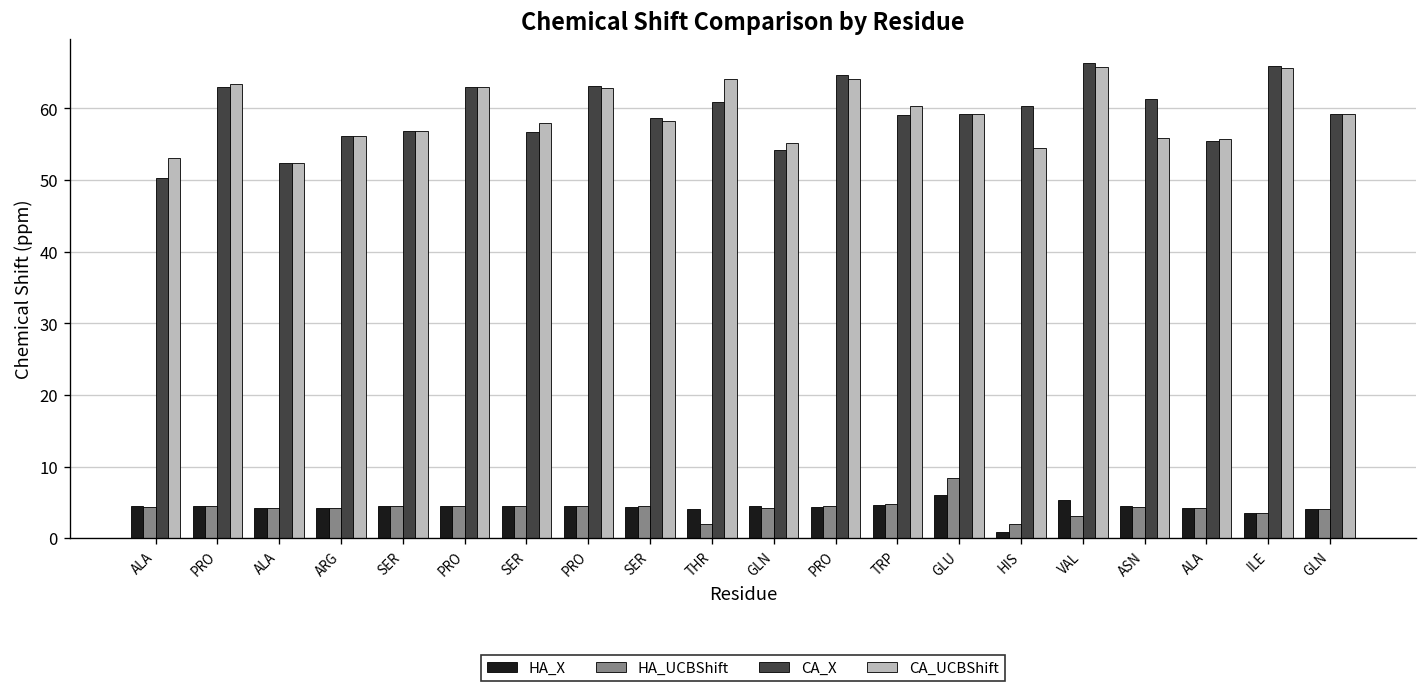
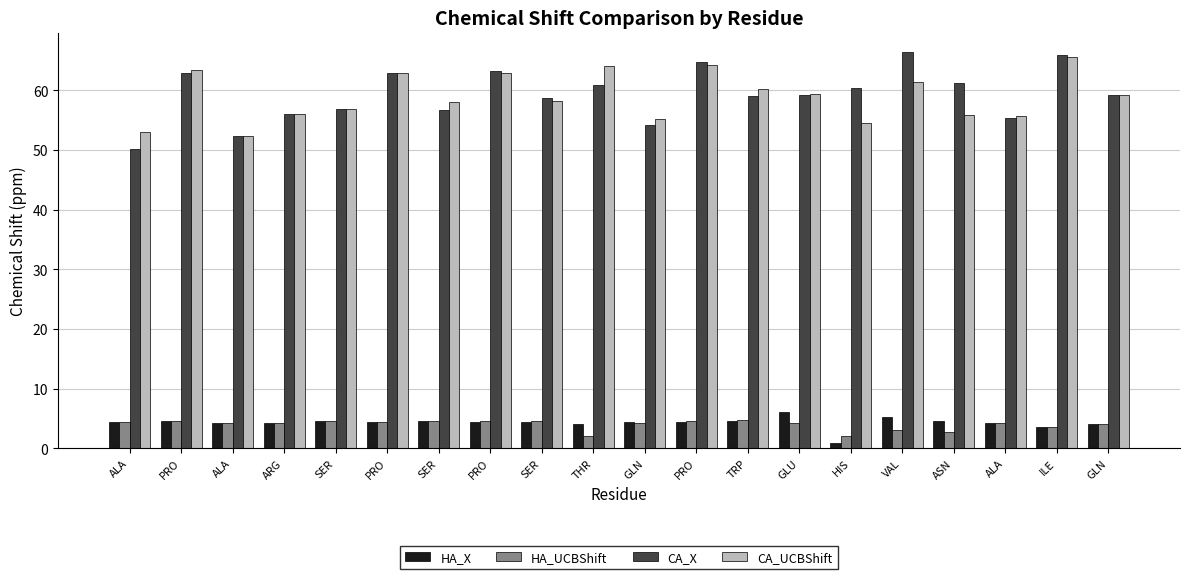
  {
    "HA_X": {
      "ARG": 4,
      "THR": 4,
      "TRP": 5,
      "GLU": 6,
      "HIS": 1,
      "VAL": 5,
      "ASN": 5,
      "ILE": 3
    },
    "HA_UCBShift": {
      "ARG": 4,
      "THR": 2,
      "TRP": 5,
-     "GLU": 8,
+     "GLU": 4,
      "HIS": 2,
      "VAL": 3,
-     "ASN": 4,
+     "ASN": 3,
      "ILE": 4
    },
    "CA_X": {
      "ARG": 56,
      "THR": 61,
      "TRP": 59,
      "GLU": 59,
      "HIS": 60,
      "VAL": 66,
      "ASN": 61,
      "ILE": 66
    },
    "CA_UCBShift": {
      "ARG": 56,
      "THR": 64,
      "TRP": 60,
      "GLU": 59,
      "HIS": 55,
-     "VAL": 66,
+     "VAL": 61,
      "ASN": 56,
      "ILE": 66
    }
  }
